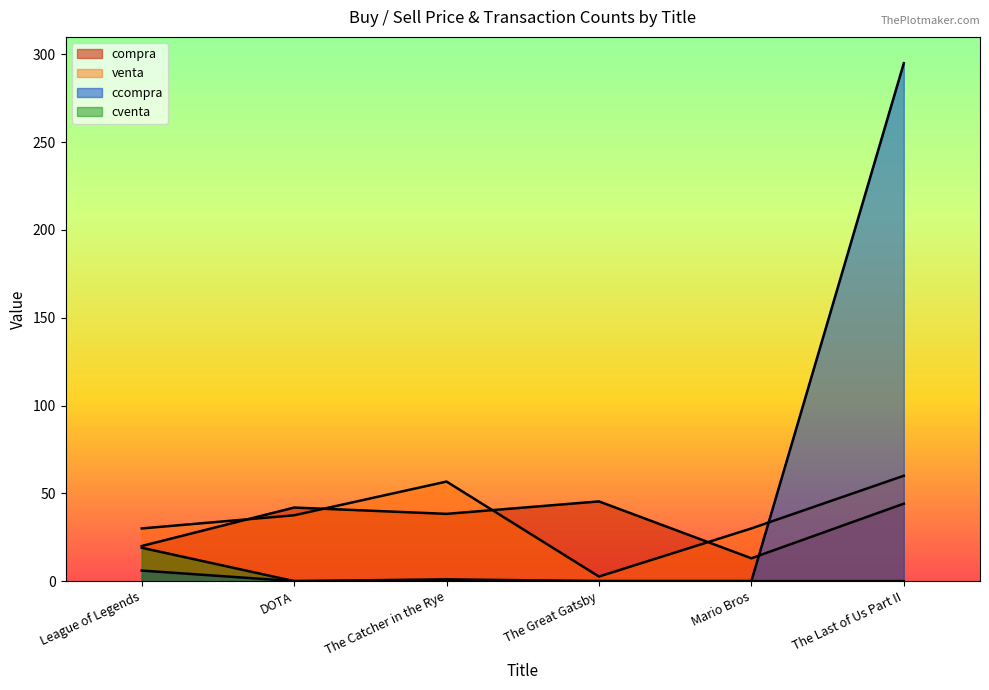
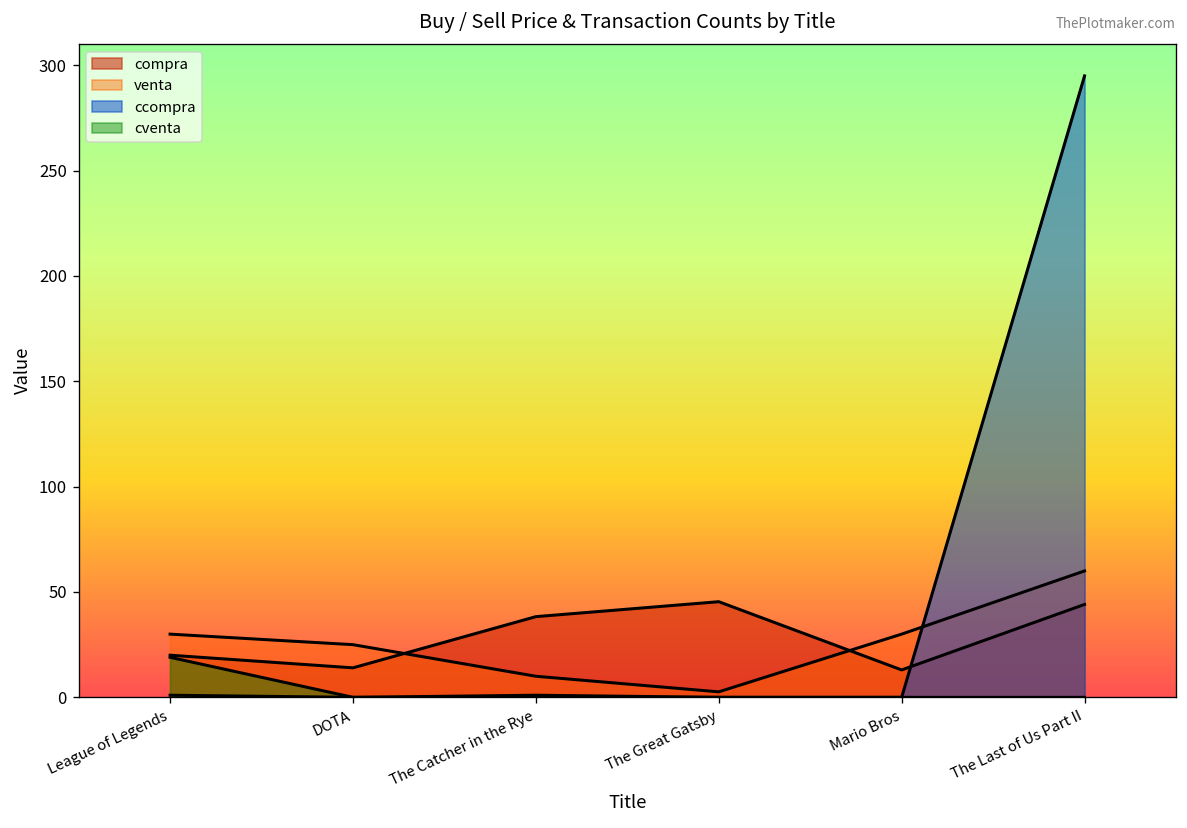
  {
    "compra": {
-     "DOTA": 42,
+     "DOTA": 14,
      "The Catcher in the Rye": 38,
      "The Great Gatsby": 45,
      "Mario Bros": 13,
      "The Last of Us Part II": 44
    },
    "venta": {
      "League of Legends": 30,
-     "DOTA": 38,
-     "The Catcher in the Rye": 57,
+     "DOTA": 25,
+     "The Catcher in the Rye": 10,
      "The Great Gatsby": 3,
      "Mario Bros": 30,
      "The Last of Us Part II": 60
    },
    "ccompra": {
-     "League of Legends": 6,
+     "League of Legends": 1,
      "The Last of Us Part II": 295
    },
    "cventa": {
      "The Last of Us Part II": 0
    }
  }
